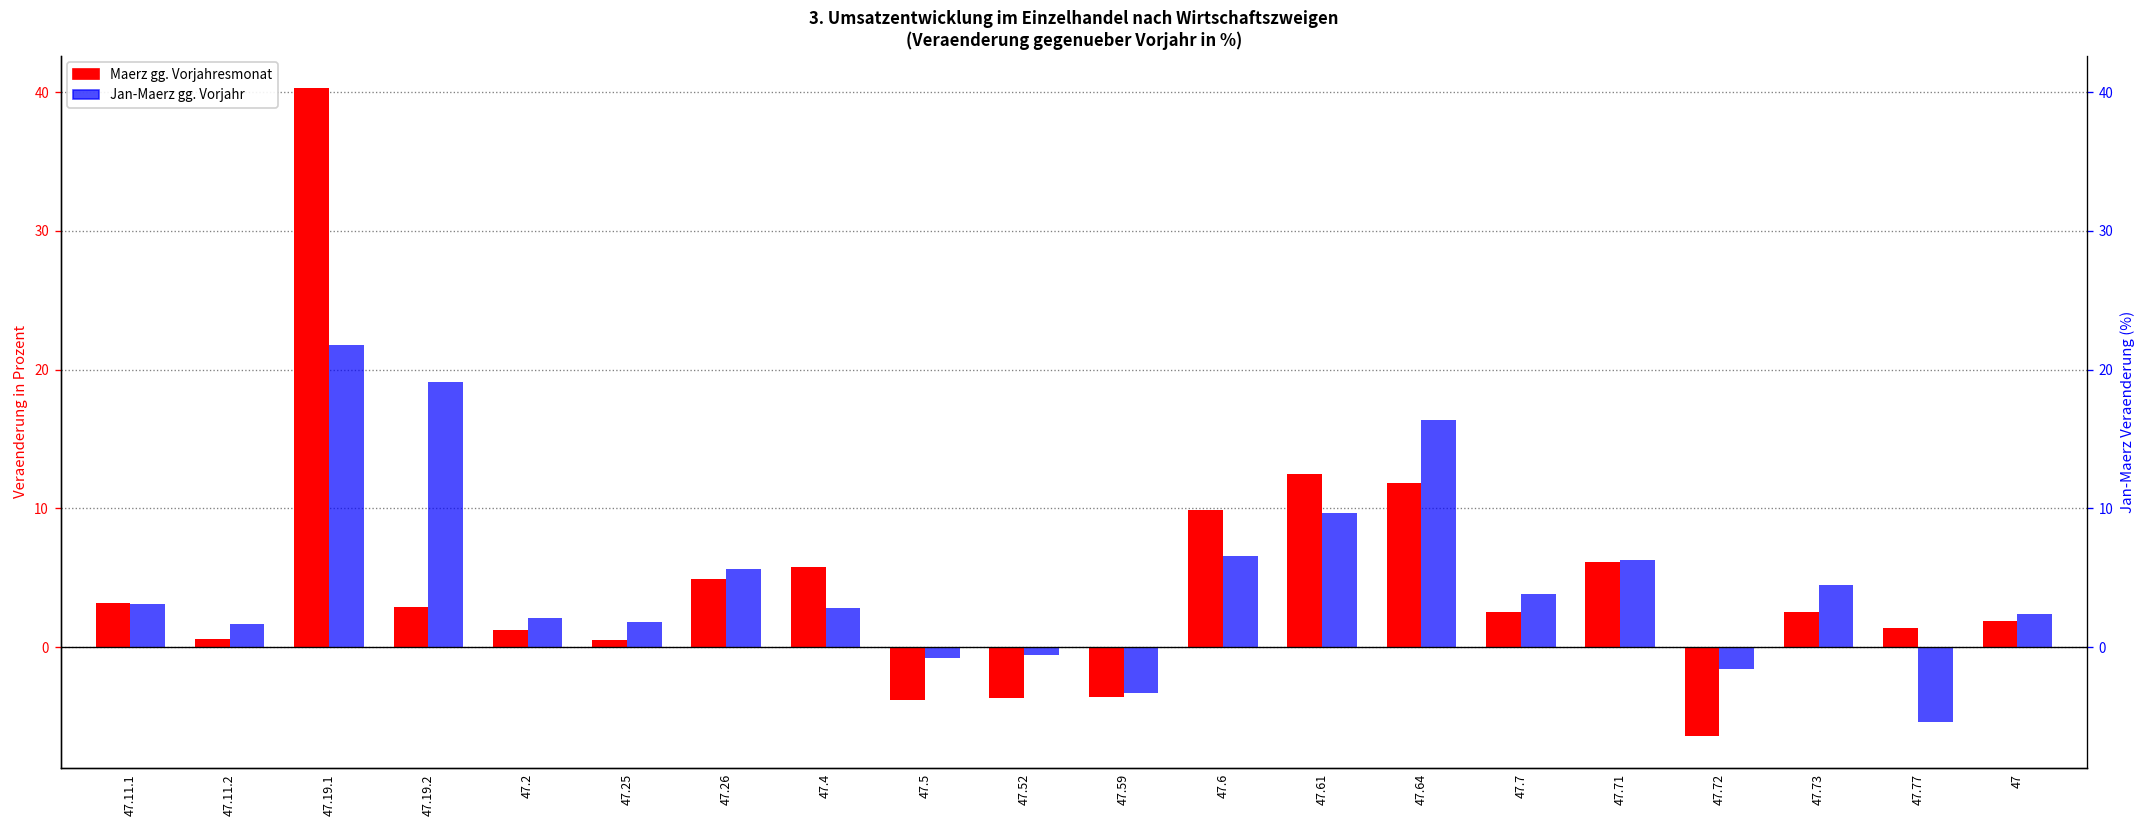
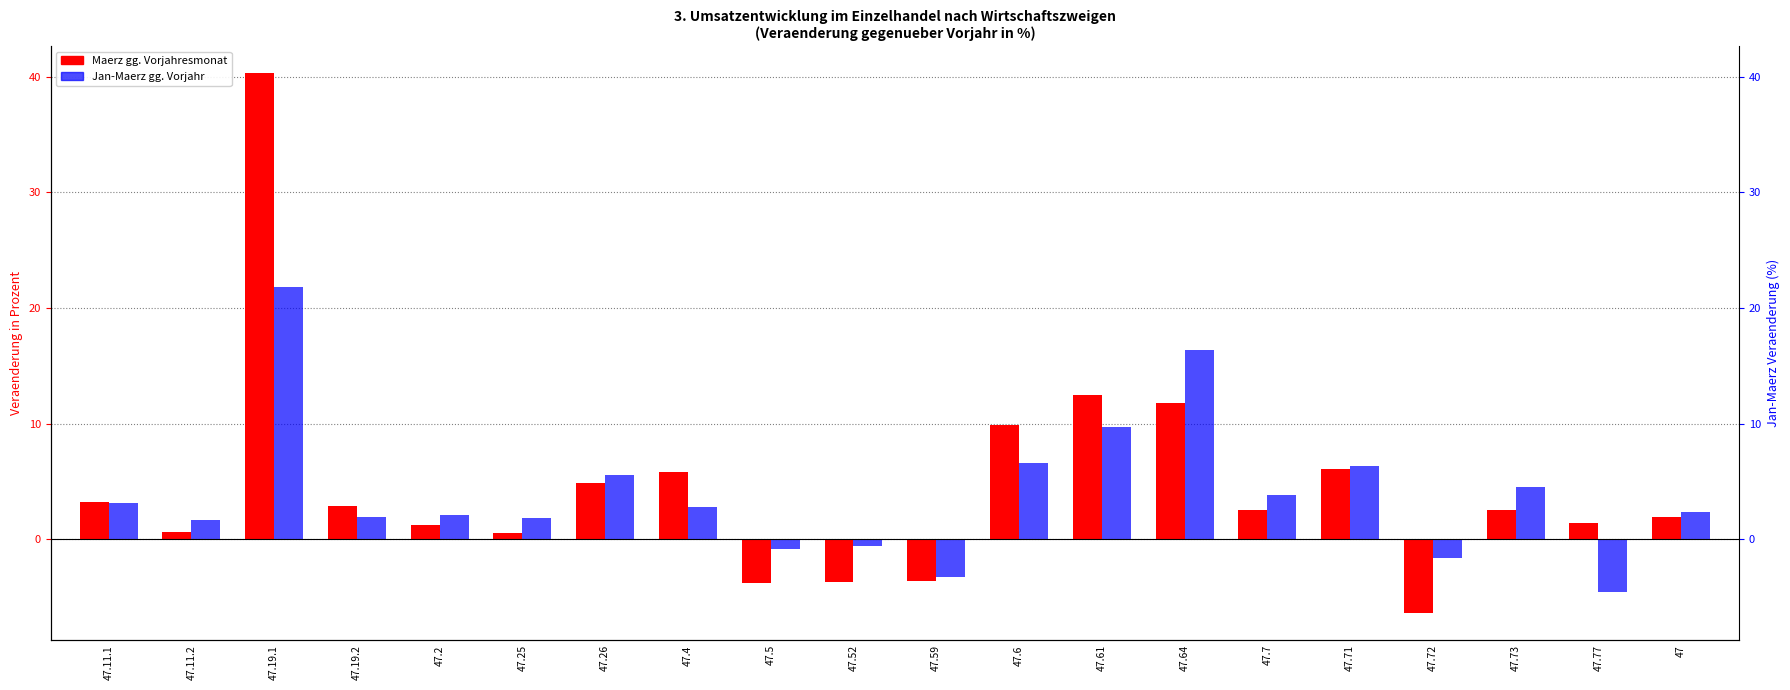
  {
    "Jan-Maerz gg. Vorjahr": {
      "47.11.1": 3.1,
      "47.11.2": 1.7,
      "47.19.1": 21.8,
-     "47.19.2": 19.1,
+     "47.19.2": 1.9,
      "47.2": 2.1,
      "47.25": 1.8,
      "47.26": 5.6,
      "47.4": 2.8,
      "47.5": -0.8,
      "47.52": -0.6,
      "47.59": -3.3,
      "47.6": 6.6,
      "47.61": 9.7,
      "47.64": 16.4,
      "47.7": 3.8,
      "47.71": 6.3,
      "47.72": -1.6,
      "47.73": 4.5,
-     "47.77": -5.4,
+     "47.77": -4.6,
      "47": 2.4
    }
  }
